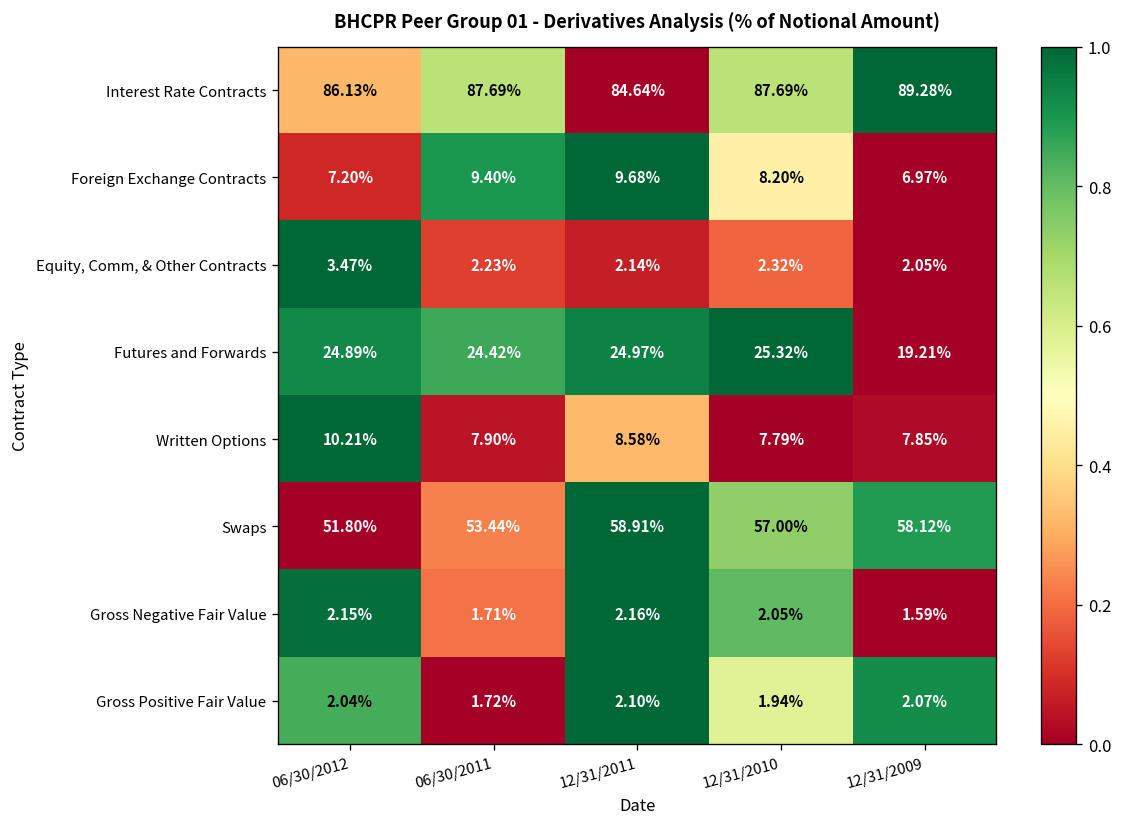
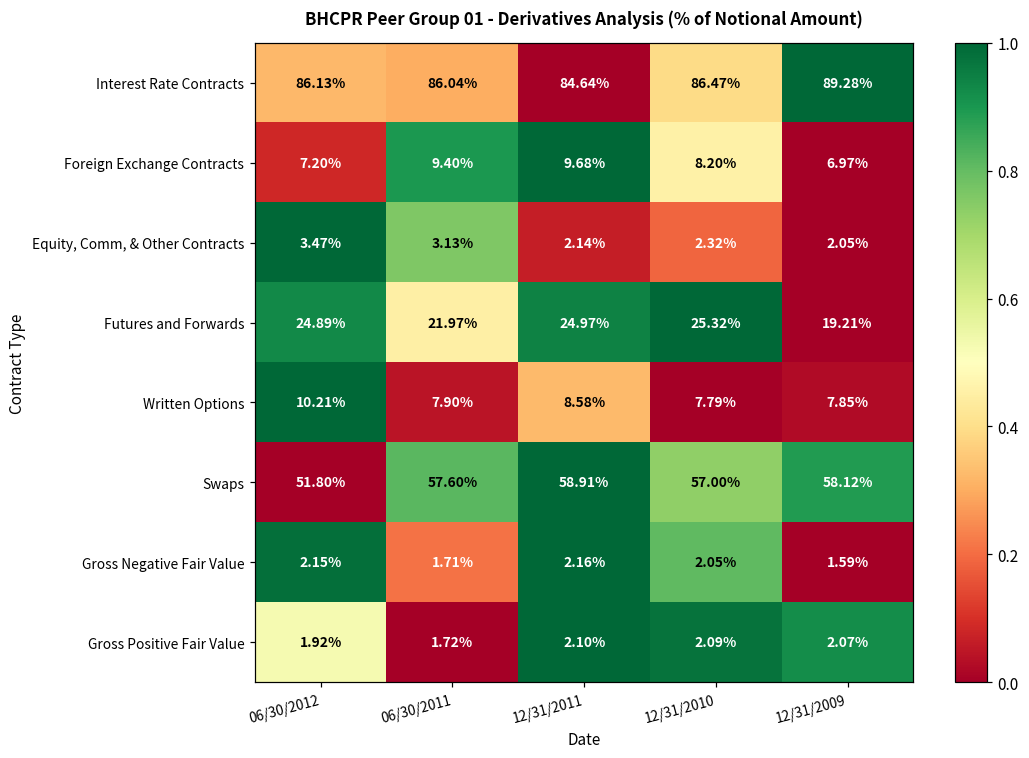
  {
    "Interest Rate Contracts": {
      "06/30/2012": "86.13%",
-     "06/30/2011": "87.69%",
+     "06/30/2011": "86.04%",
      "12/31/2011": "84.64%",
-     "12/31/2010": "87.69%",
+     "12/31/2010": "86.47%",
      "12/31/2009": "89.28%"
    },
    "Foreign Exchange Contracts": {
      "06/30/2012": "7.20%",
      "06/30/2011": "9.40%",
      "12/31/2011": "9.68%",
      "12/31/2010": "8.20%",
      "12/31/2009": "6.97%"
    },
    "Equity, Comm, & Other Contracts": {
      "06/30/2012": "3.47%",
-     "06/30/2011": "2.23%",
+     "06/30/2011": "3.13%",
      "12/31/2011": "2.14%",
      "12/31/2010": "2.32%",
      "12/31/2009": "2.05%"
    },
    "Futures and Forwards": {
      "06/30/2012": "24.89%",
-     "06/30/2011": "24.42%",
+     "06/30/2011": "21.97%",
      "12/31/2011": "24.97%",
      "12/31/2010": "25.32%",
      "12/31/2009": "19.21%"
    },
    "Written Options": {
      "06/30/2012": "10.21%",
      "06/30/2011": "7.90%",
      "12/31/2011": "8.58%",
      "12/31/2010": "7.79%",
      "12/31/2009": "7.85%"
    },
    "Swaps": {
      "06/30/2012": "51.80%",
-     "06/30/2011": "53.44%",
+     "06/30/2011": "57.60%",
      "12/31/2011": "58.91%",
      "12/31/2010": "57.00%",
      "12/31/2009": "58.12%"
    },
    "Gross Negative Fair Value": {
      "06/30/2012": "2.15%",
      "06/30/2011": "1.71%",
      "12/31/2011": "2.16%",
      "12/31/2010": "2.05%",
      "12/31/2009": "1.59%"
    },
    "Gross Positive Fair Value": {
-     "06/30/2012": "2.04%",
+     "06/30/2012": "1.92%",
      "06/30/2011": "1.72%",
      "12/31/2011": "2.10%",
-     "12/31/2010": "1.94%",
+     "12/31/2010": "2.09%",
      "12/31/2009": "2.07%"
    }
  }
